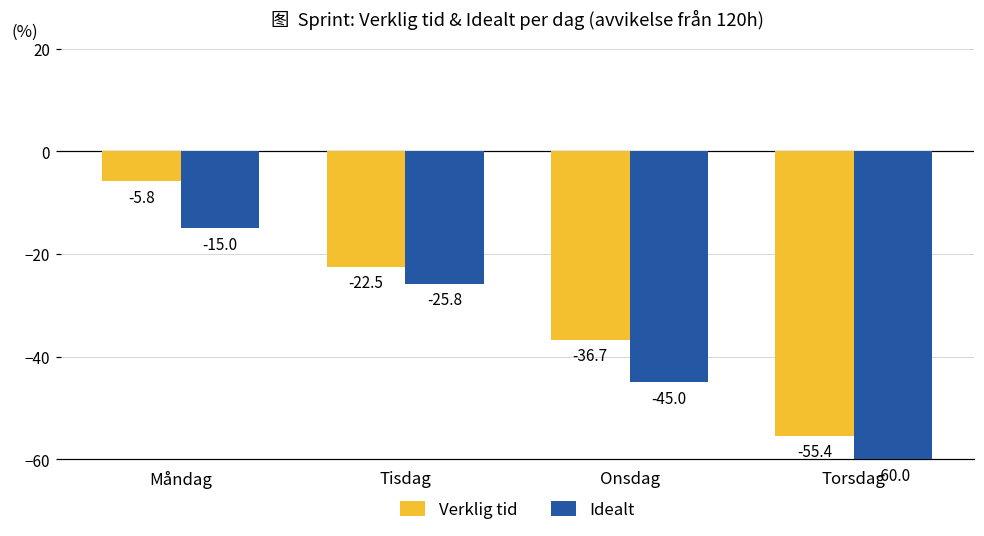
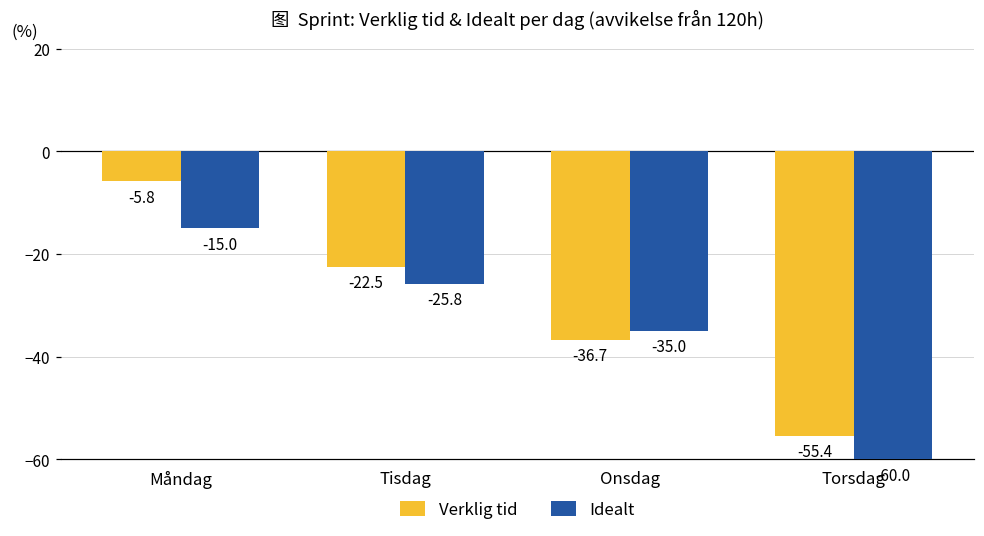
  {
    "Verklig tid": {
      "Måndag": -5.8,
      "Tisdag": -22.5,
      "Onsdag": -36.7,
      "Torsdag": -55.4
    },
    "Idealt": {
      "Måndag": -15.0,
      "Tisdag": -25.8,
-     "Onsdag": -45.0,
+     "Onsdag": -35.0,
      "Torsdag": -60.0
    }
  }
